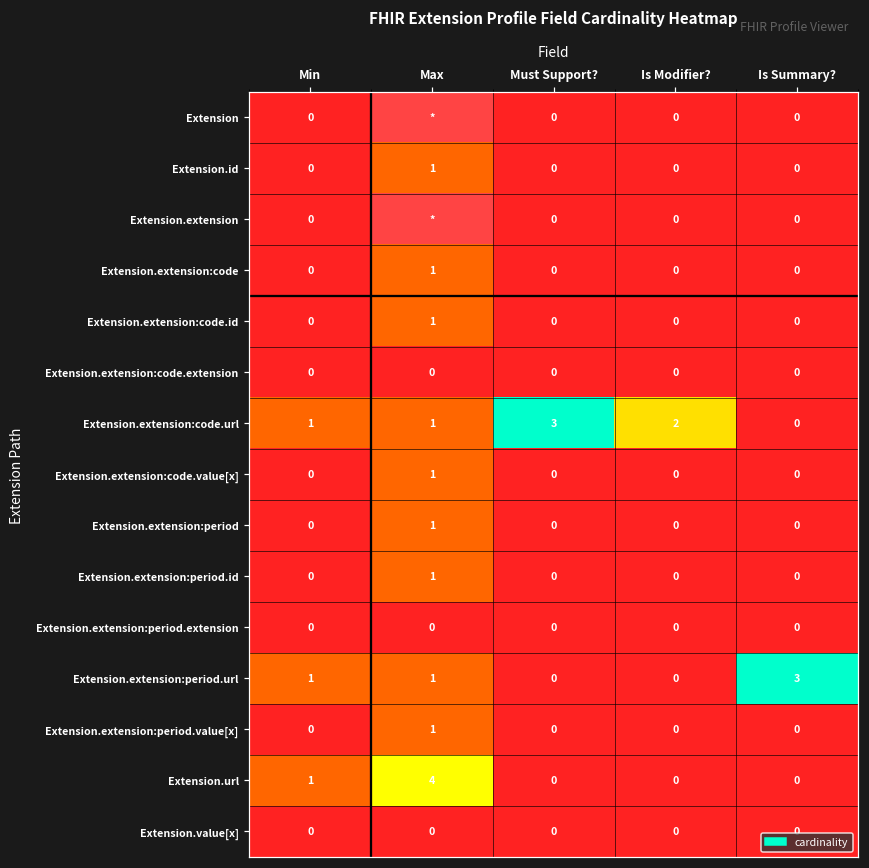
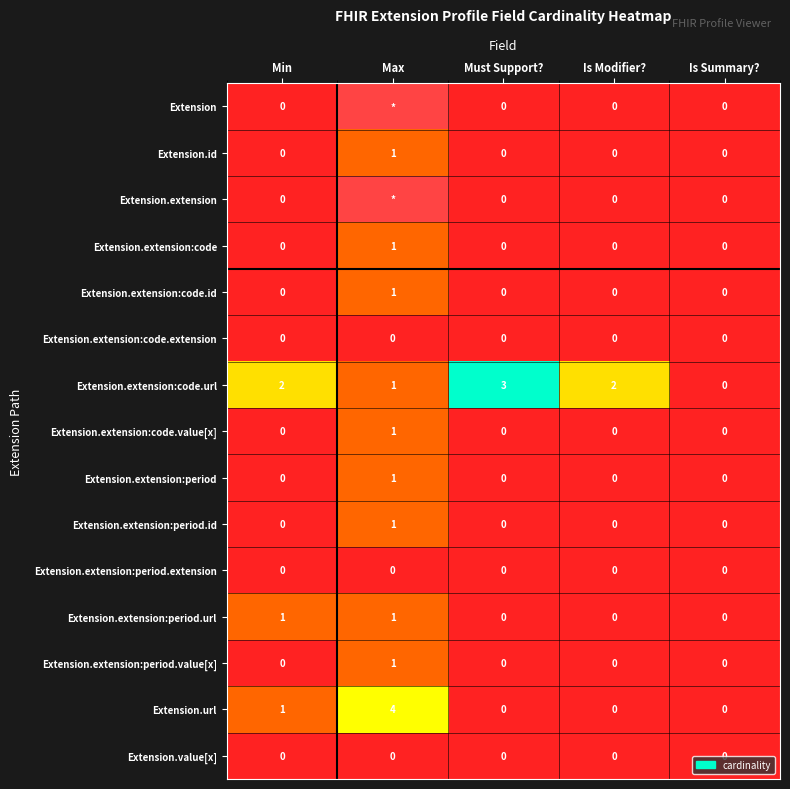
  {
    "Extension": {
      "Min": 0,
      "Must Support?": 0,
      "Is Modifier?": 0,
      "Is Summary?": 0
    },
    "Extension.id": {
      "Min": 0,
      "Max": 1,
      "Must Support?": 0,
      "Is Modifier?": 0,
      "Is Summary?": 0
    },
    "Extension.extension": {
      "Min": 0,
      "Must Support?": 0,
      "Is Modifier?": 0,
      "Is Summary?": 0
    },
    "Extension.extension:code": {
      "Min": 0,
      "Max": 1,
      "Must Support?": 0,
      "Is Modifier?": 0,
      "Is Summary?": 0
    },
    "Extension.extension:code.id": {
      "Min": 0,
      "Max": 1,
      "Must Support?": 0,
      "Is Modifier?": 0,
      "Is Summary?": 0
    },
    "Extension.extension:code.extension": {
      "Min": 0,
      "Max": 0,
      "Must Support?": 0,
      "Is Modifier?": 0,
      "Is Summary?": 0
    },
    "Extension.extension:code.url": {
-     "Min": 1,
+     "Min": 2,
      "Max": 1,
      "Must Support?": 3,
      "Is Modifier?": 2,
      "Is Summary?": 0
    },
    "Extension.extension:code.value[x]": {
      "Min": 0,
      "Max": 1,
      "Must Support?": 0,
      "Is Modifier?": 0,
      "Is Summary?": 0
    },
    "Extension.extension:period": {
      "Min": 0,
      "Max": 1,
      "Must Support?": 0,
      "Is Modifier?": 0,
      "Is Summary?": 0
    },
    "Extension.extension:period.id": {
      "Min": 0,
      "Max": 1,
      "Must Support?": 0,
      "Is Modifier?": 0,
      "Is Summary?": 0
    },
    "Extension.extension:period.extension": {
      "Min": 0,
      "Max": 0,
      "Must Support?": 0,
      "Is Modifier?": 0,
      "Is Summary?": 0
    },
    "Extension.extension:period.url": {
      "Min": 1,
      "Max": 1,
      "Must Support?": 0,
      "Is Modifier?": 0,
-     "Is Summary?": 3
+     "Is Summary?": 0
    },
    "Extension.extension:period.value[x]": {
      "Min": 0,
      "Max": 1,
      "Must Support?": 0,
      "Is Modifier?": 0,
      "Is Summary?": 0
    },
    "Extension.url": {
      "Min": 1,
      "Max": 4,
      "Must Support?": 0,
      "Is Modifier?": 0,
      "Is Summary?": 0
    },
    "Extension.value[x]": {
      "Min": 0,
      "Max": 0,
      "Must Support?": 0,
      "Is Modifier?": 0
    }
  }
